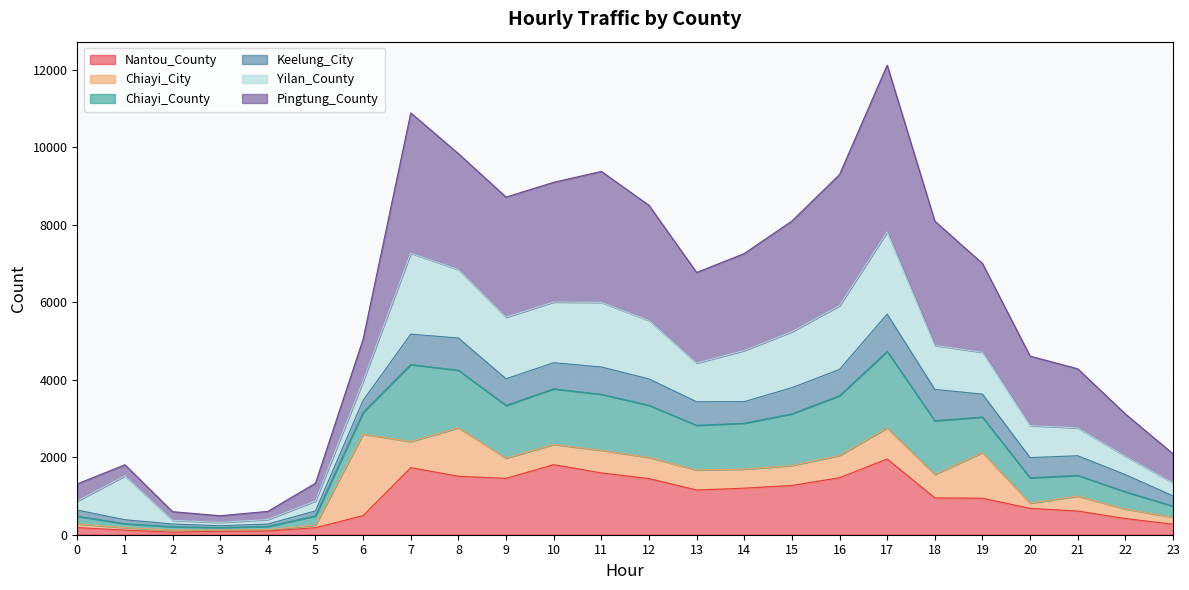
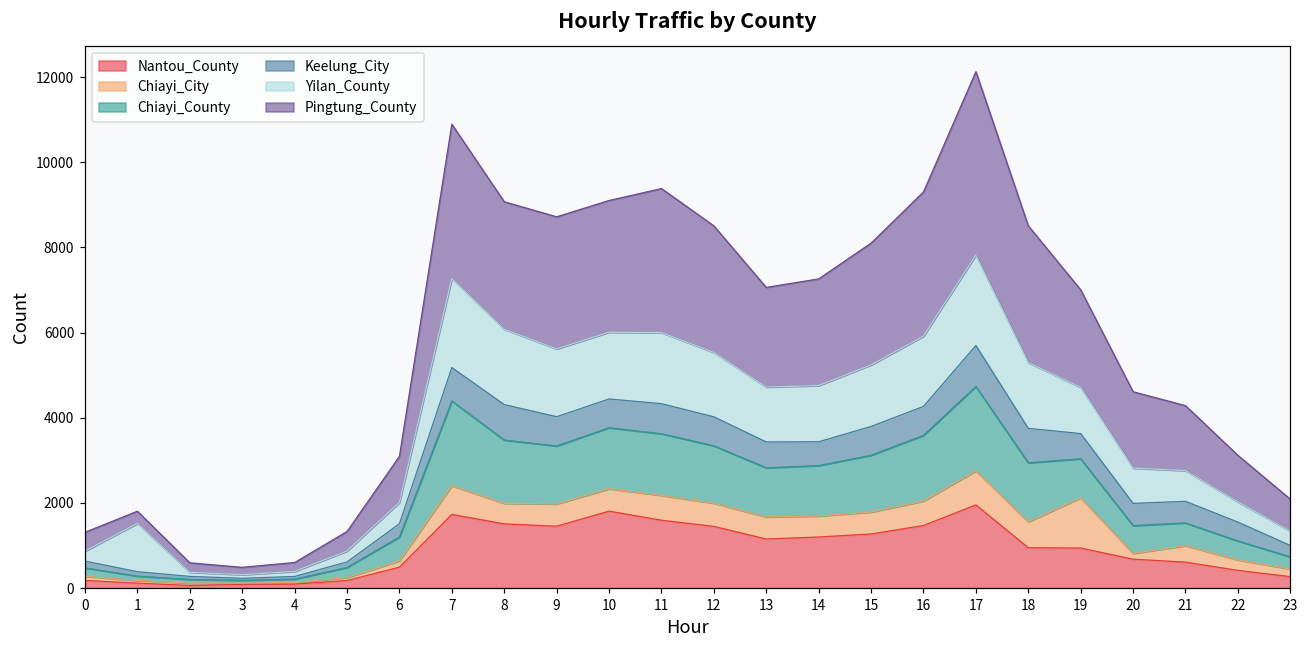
  {
    "Nantou_County": {
      "0": 200,
      "5": 200,
      "6": 500,
      "7": 1700,
      "8": 1500,
      "9": 1500,
      "10": 1800,
      "11": 1600,
      "12": 1500,
      "13": 1200,
      "14": 1200,
      "15": 1300,
      "16": 1500,
      "17": 2000,
      "18": 1000,
      "19": 900,
      "20": 700,
      "21": 600,
      "22": 400,
      "23": 300
    },
    "Chiayi_City": {
      "0": 100,
      "5": 100,
-     "6": 2100,
+     "6": 100,
      "7": 700,
-     "8": 1300,
+     "8": 500,
      "9": 500,
      "10": 500,
      "11": 600,
      "12": 500,
      "13": 500,
      "14": 500,
      "15": 500,
      "16": 600,
      "17": 800,
      "18": 600,
      "19": 1200,
      "20": 100,
      "21": 400,
      "22": 200,
      "23": 200
    },
    "Yilan_County": {
      "0": 200,
      "1": 1100,
      "2": 100,
      "3": 100,
      "4": 100,
      "5": 300,
      "6": 500,
      "7": 2100,
      "8": 1800,
      "9": 1600,
      "10": 1600,
      "11": 1700,
      "12": 1500,
-     "13": 1000,
+     "13": 1300,
      "14": 1300,
      "15": 1400,
      "16": 1600,
      "17": 2100,
-     "18": 1100,
+     "18": 1500,
      "19": 1100,
      "20": 800,
      "21": 700,
      "22": 500,
      "23": 300
    }
  }
